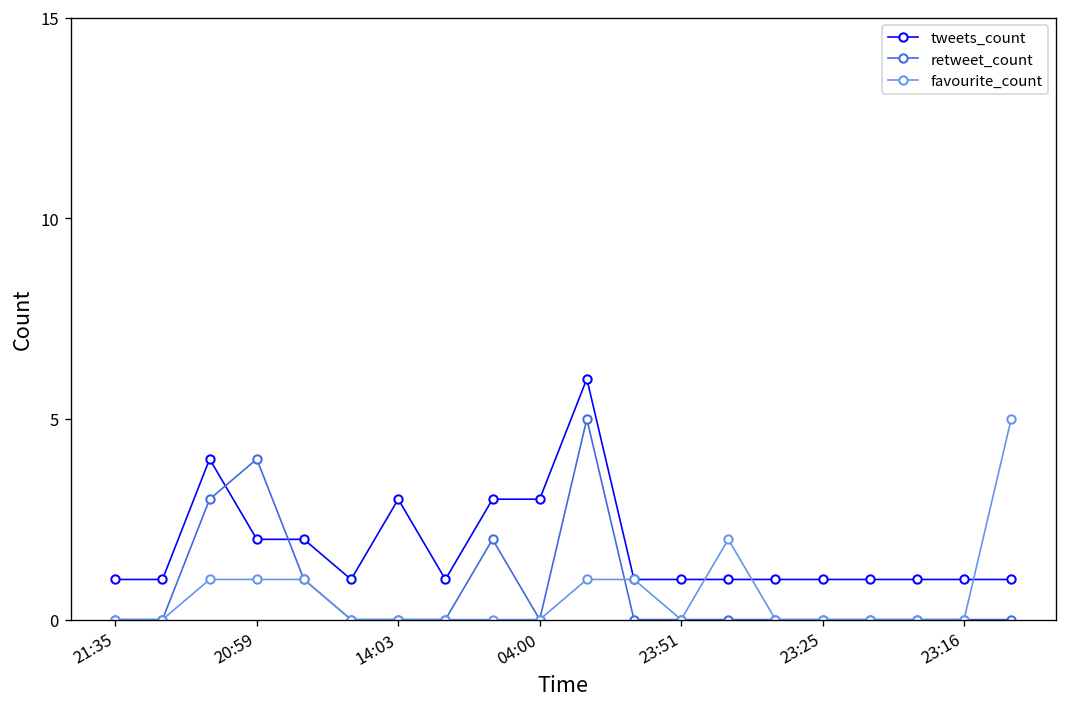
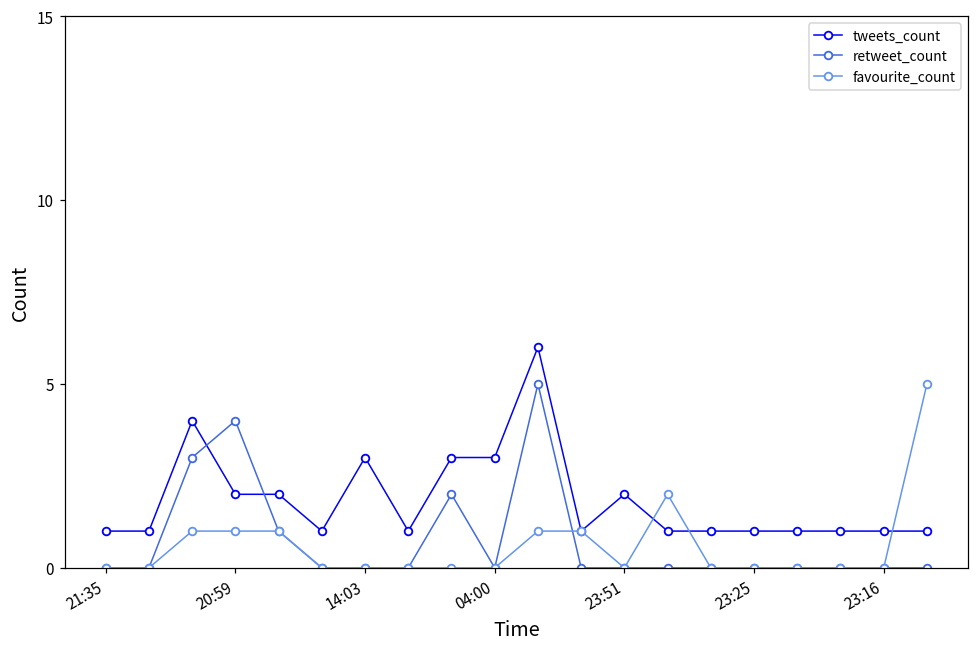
  {
    "tweets_count": {
      "21:35": 1,
      "20:59": 2,
      "14:03": 3,
      "04:00": 3,
-     "23:51": 1,
+     "23:51": 2,
      "23:25": 1,
      "23:16": 1
    }
  }
